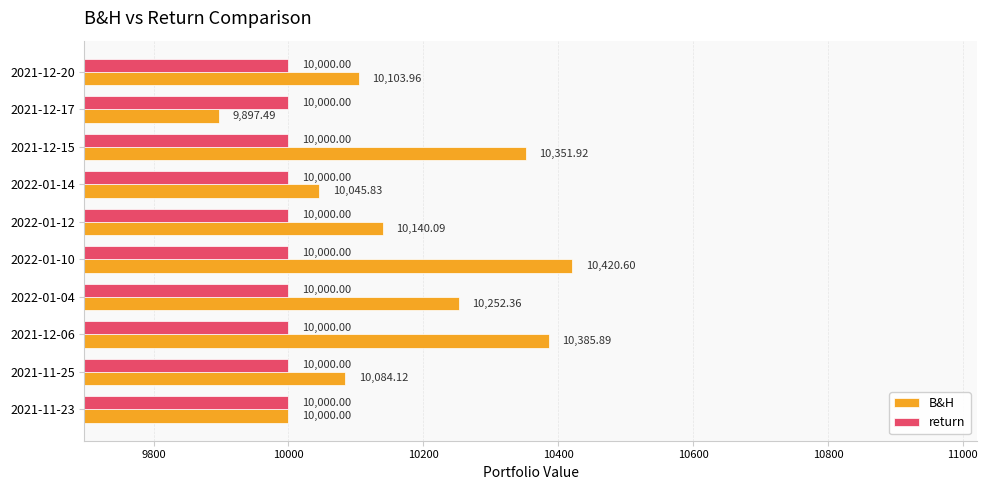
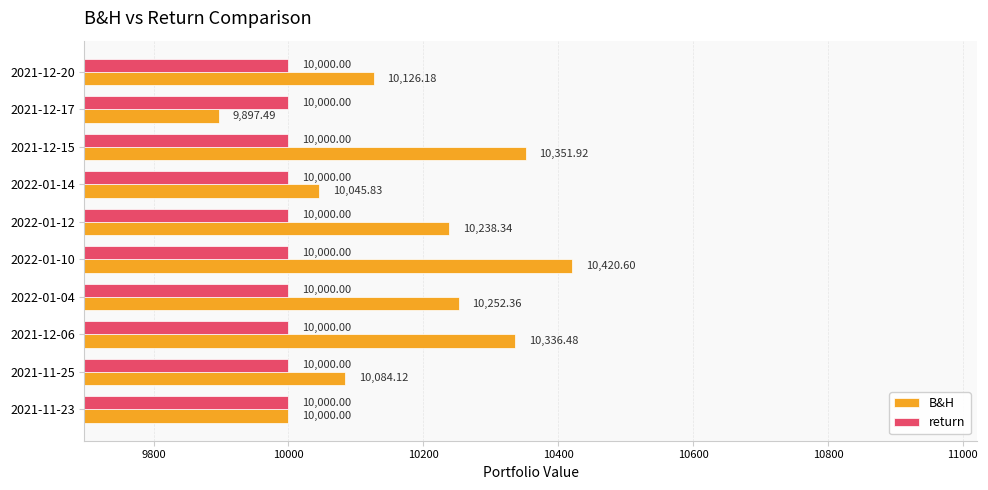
  {
    "B&H": {
-     "2021-12-20": "10,103.96",
+     "2021-12-20": "10,126.18",
      "2021-12-17": "9,897.49",
      "2021-12-15": "10,351.92",
      "2022-01-14": "10,045.83",
-     "2022-01-12": "10,140.09",
+     "2022-01-12": "10,238.34",
      "2022-01-10": "10,420.60",
      "2022-01-04": "10,252.36",
-     "2021-12-06": "10,385.89",
+     "2021-12-06": "10,336.48",
      "2021-11-25": "10,084.12",
      "2021-11-23": "10,000.00"
    },
    "return": {
      "2021-12-20": "10,000.00",
      "2021-12-17": "10,000.00",
      "2021-12-15": "10,000.00",
      "2022-01-14": "10,000.00",
      "2022-01-12": "10,000.00",
      "2022-01-10": "10,000.00",
      "2022-01-04": "10,000.00",
      "2021-12-06": "10,000.00",
      "2021-11-25": "10,000.00",
      "2021-11-23": "10,000.00"
    }
  }
